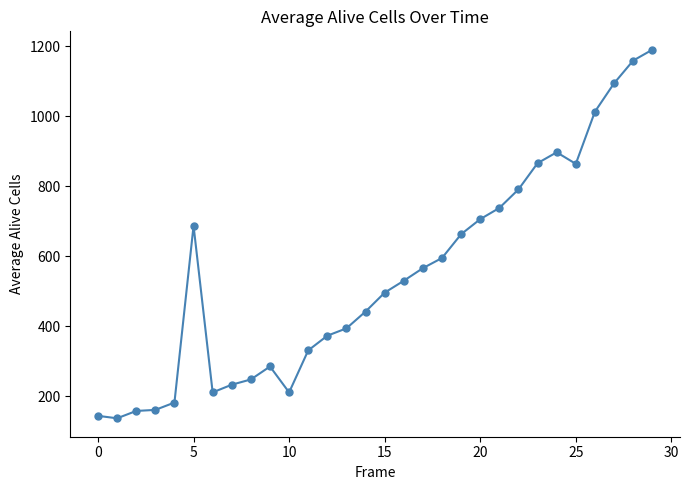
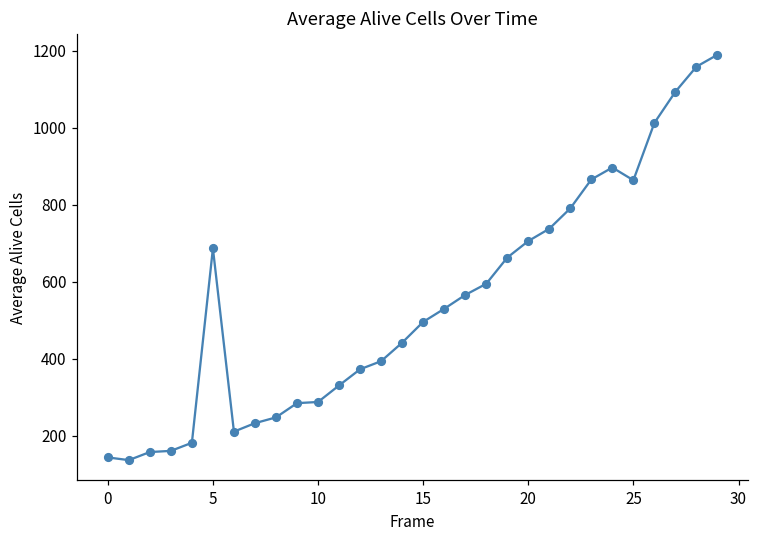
  {
    "0": 140,
    "5": 690,
-   "10": 210,
+   "10": 290,
    "15": 500,
    "20": 710,
    "25": 860
  }
